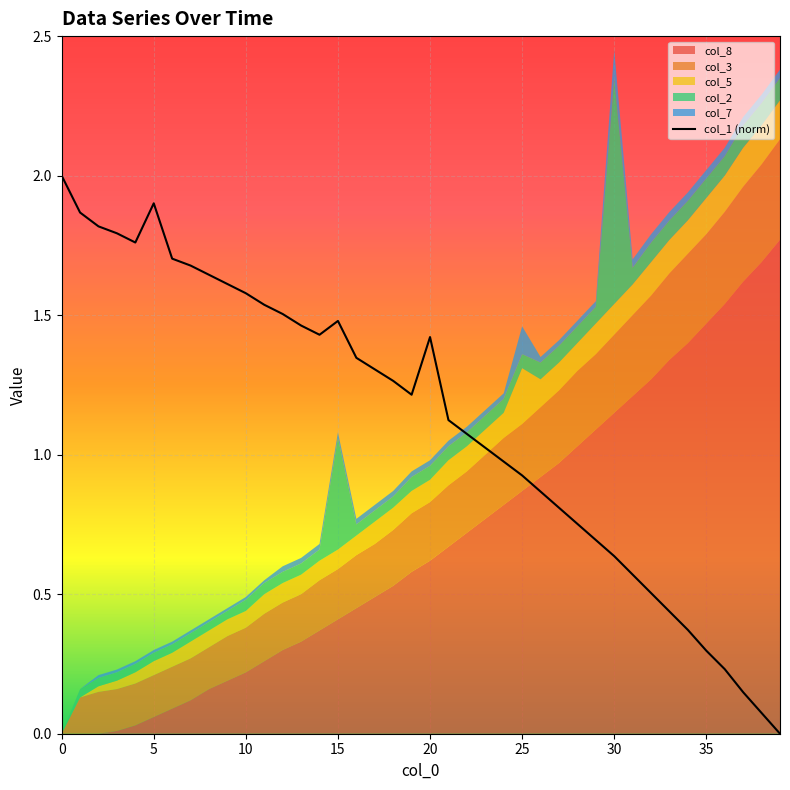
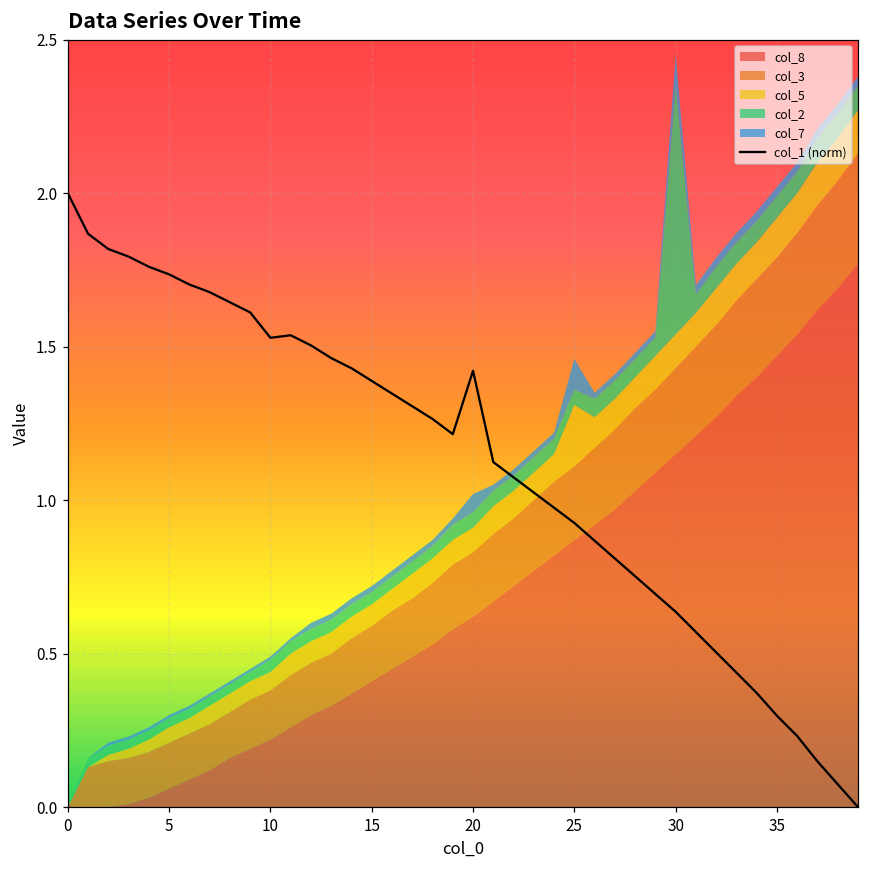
  {
    "col_1 (norm)": {
      "0": 2.00,
-     "5": 1.90,
-     "10": 1.58,
-     "15": 1.48,
+     "5": 1.74,
+     "10": 1.53,
+     "15": 1.39,
      "20": 1.42,
      "25": 0.93,
      "30": 0.64,
      "35": 0.30
    },
    "col_5": {
      "5": 0.05,
      "10": 0.06,
      "15": 0.07,
      "20": 0.08,
      "25": 0.20,
      "30": 0.11,
      "35": 0.13
    },
    "col_2": {
      "5": 0.03,
      "10": 0.04,
-     "15": 0.40,
+     "15": 0.04,
      "20": 0.05,
      "25": 0.05,
      "30": 0.81,
      "35": 0.07
    },
    "col_7": {
      "5": 0.01,
      "10": 0.01,
      "15": 0.02,
-     "20": 0.02,
+     "20": 0.06,
      "25": 0.10,
      "30": 0.10,
      "35": 0.03
    }
  }
